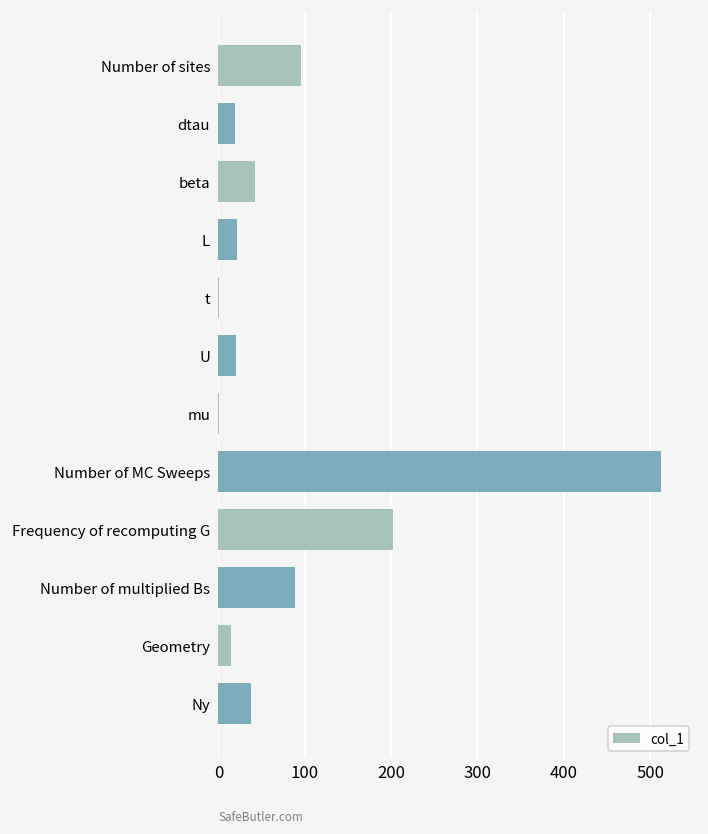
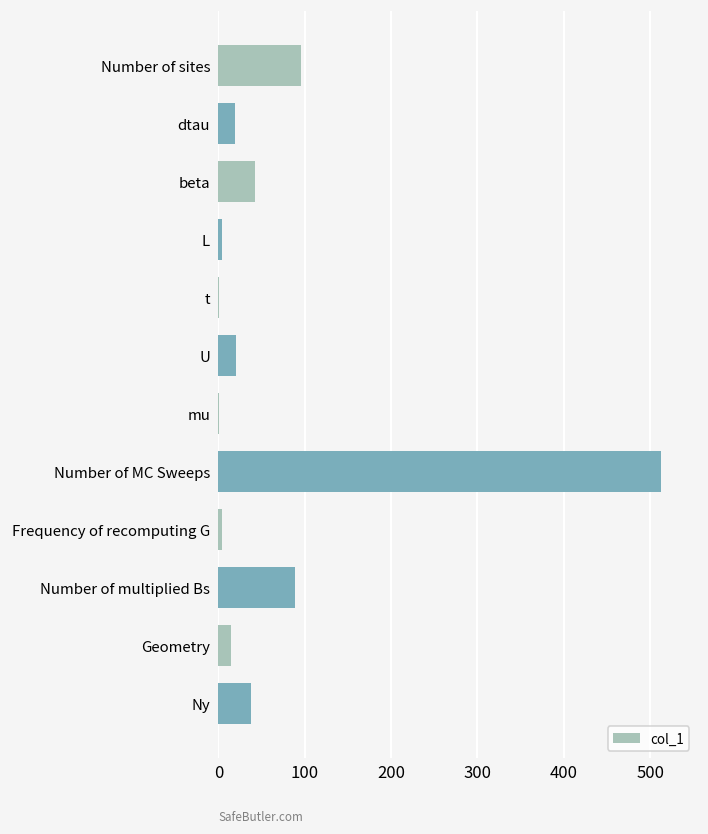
  {
    "Number of sites": 100,
    "dtau": 20,
    "beta": 40,
-   "L": 20,
+   "L": 0,
    "U": 20,
    "Number of MC Sweeps": 510,
-   "Frequency of recomputing G": 200,
+   "Frequency of recomputing G": 0,
    "Number of multiplied Bs": 90,
    "Geometry": 20,
    "Ny": 40
  }
